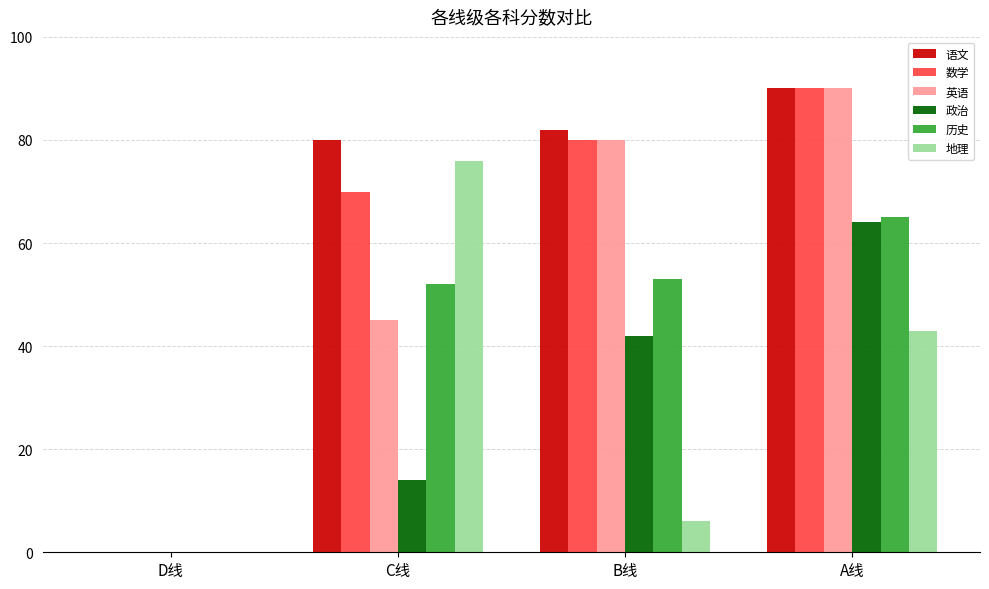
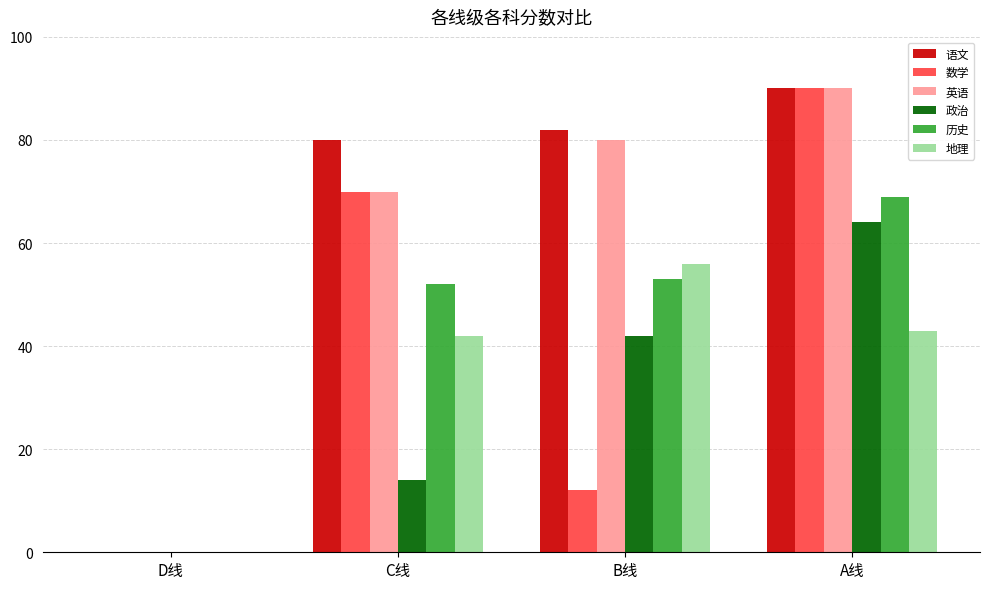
  {
    "语文": {
      "D线": 0,
      "C线": 80,
      "B线": 82,
      "A线": 90
    },
    "数学": {
      "D线": 0,
      "C线": 70,
-     "B线": 80,
+     "B线": 12,
      "A线": 90
    },
    "英语": {
      "D线": 0,
-     "C线": 45,
+     "C线": 70,
      "B线": 80,
      "A线": 90
    },
    "政治": {
      "D线": 0,
      "C线": 14,
      "B线": 42,
      "A线": 64
    },
    "历史": {
      "D线": 0,
      "C线": 52,
      "B线": 53,
-     "A线": 65
+     "A线": 69
    },
    "地理": {
      "D线": 0,
-     "C线": 76,
-     "B线": 6,
+     "C线": 42,
+     "B线": 56,
      "A线": 43
    }
  }
